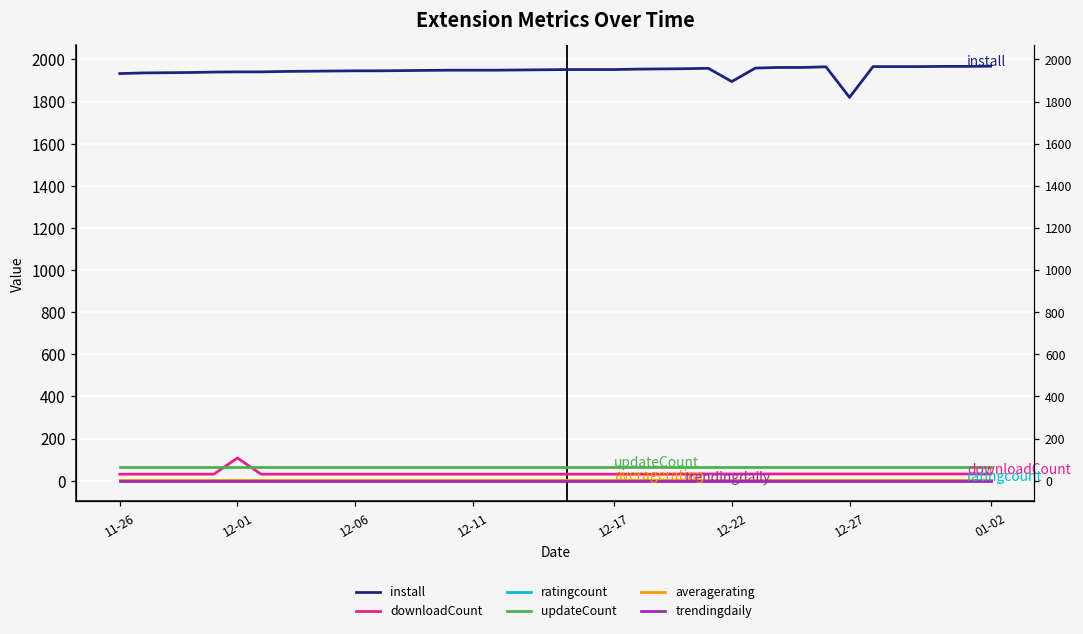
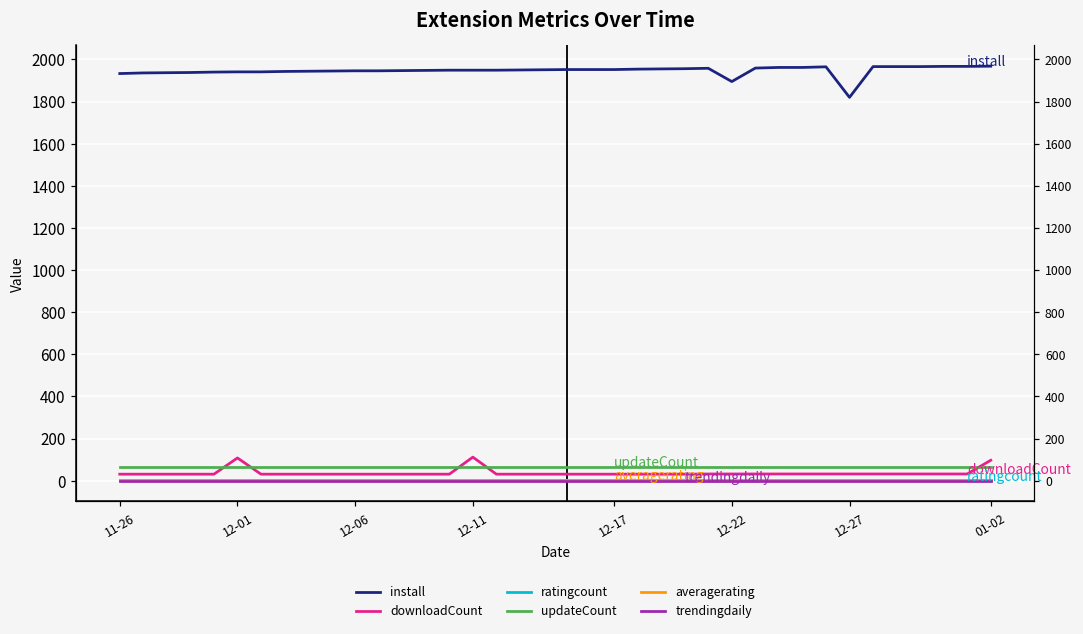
  {
    "install": {
      "11-26": 1930,
      "12-01": 1940,
      "12-06": 1950,
      "12-11": 1950,
      "12-17": 1950,
      "12-22": 1900,
      "12-27": 1820,
      "01-02": 1970
    },
    "downloadCount": {
      "11-26": 30,
      "12-01": 110,
      "12-06": 30,
-     "12-11": 30,
+     "12-11": 110,
      "12-17": 30,
      "12-22": 30,
      "12-27": 30,
-     "01-02": 30
+     "01-02": 100
    },
    "updateCount": {
      "11-26": 60,
      "12-01": 60,
      "12-06": 60,
      "12-11": 60,
      "12-17": 60,
      "12-22": 60,
      "12-27": 60,
      "01-02": 60
    }
  }
